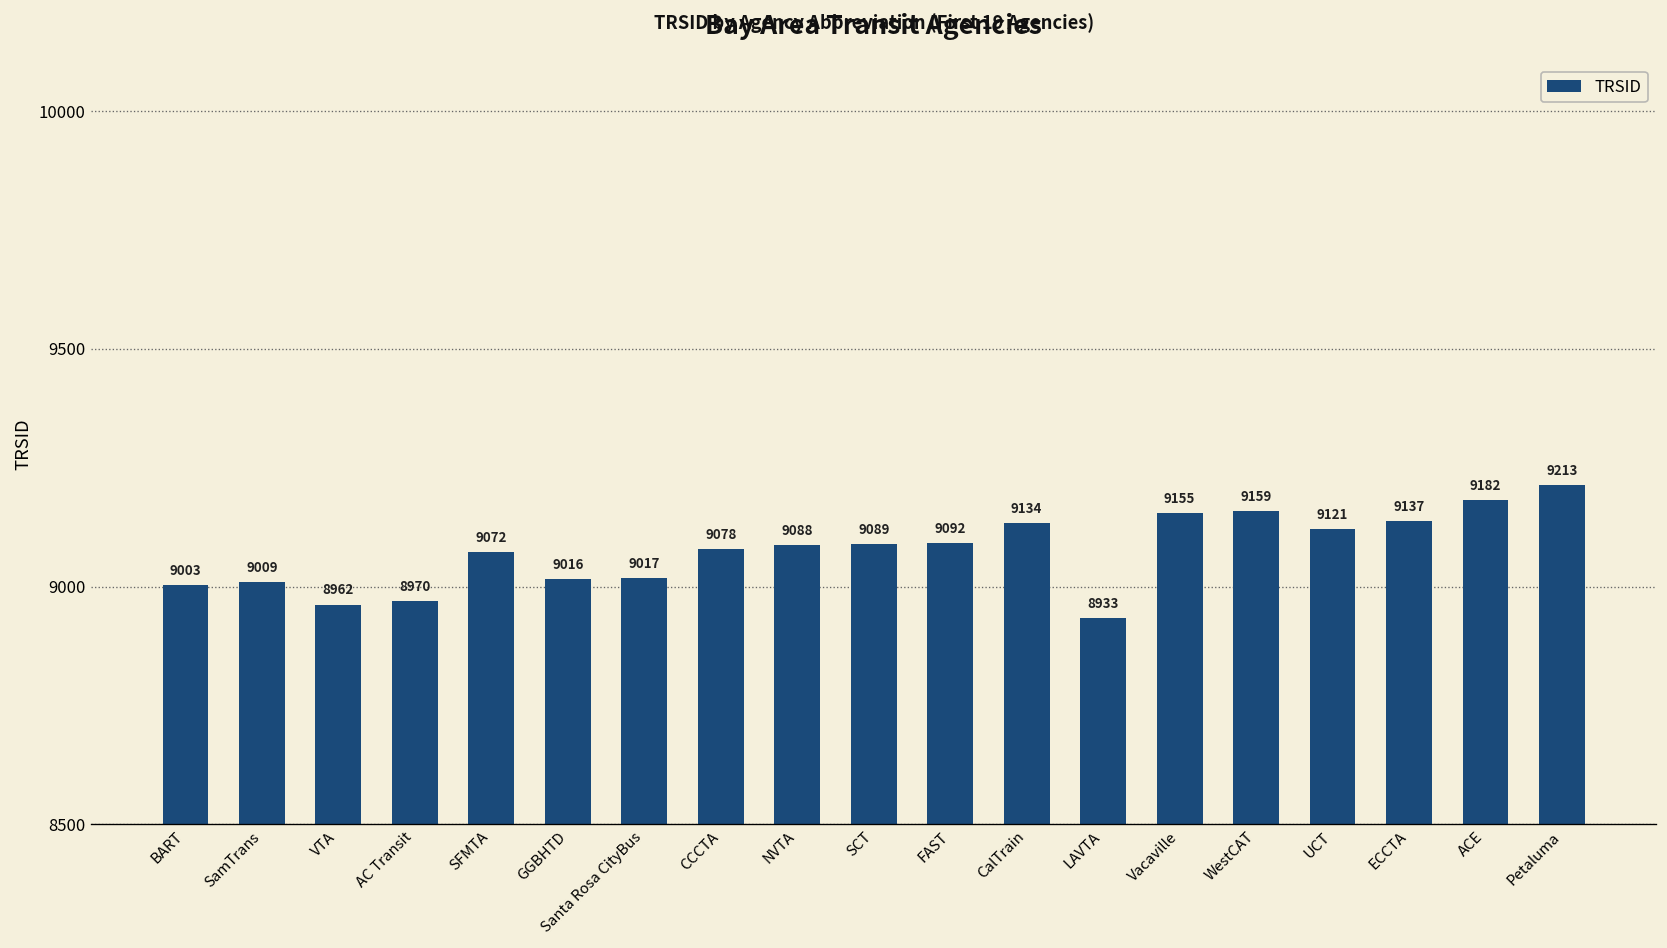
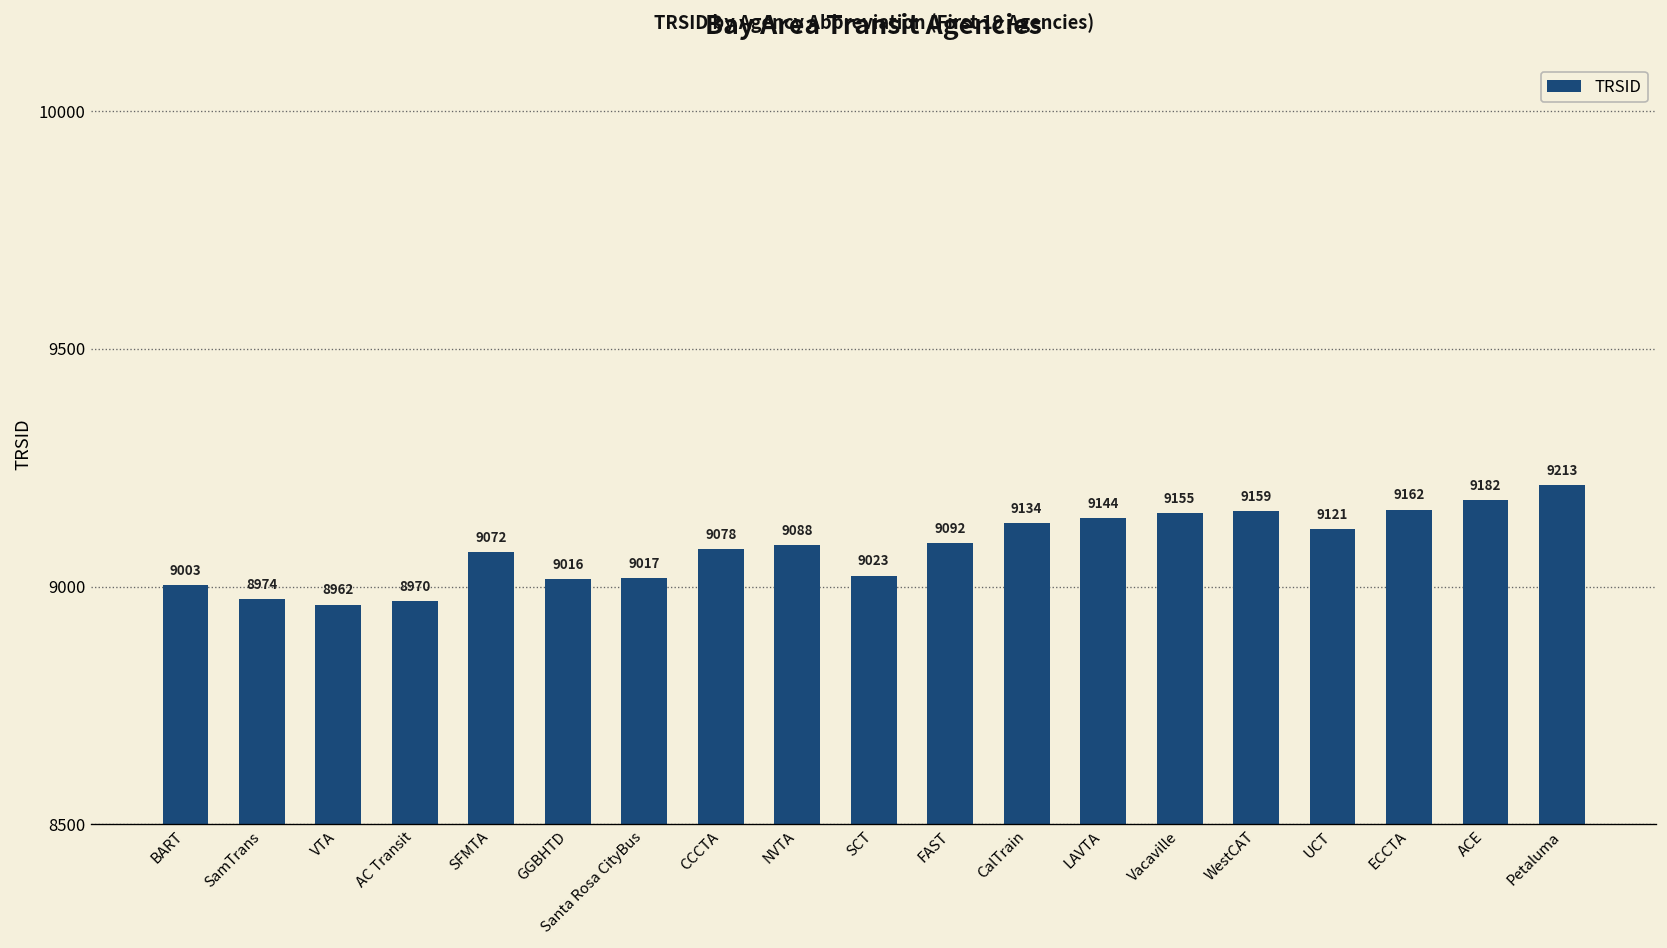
  {
    "BART": 9003,
-   "SamTrans": 9009,
+   "SamTrans": 8974,
    "VTA": 8962,
    "AC Transit": 8970,
    "SFMTA": 9072,
    "GGBHTD": 9016,
    "Santa Rosa CityBus": 9017,
    "CCCTA": 9078,
    "NVTA": 9088,
-   "SCT": 9089,
+   "SCT": 9023,
    "FAST": 9092,
    "CalTrain": 9134,
-   "LAVTA": 8933,
+   "LAVTA": 9144,
    "Vacaville": 9155,
    "WestCAT": 9159,
    "UCT": 9121,
-   "ECCTA": 9137,
+   "ECCTA": 9162,
    "ACE": 9182,
    "Petaluma": 9213
  }
